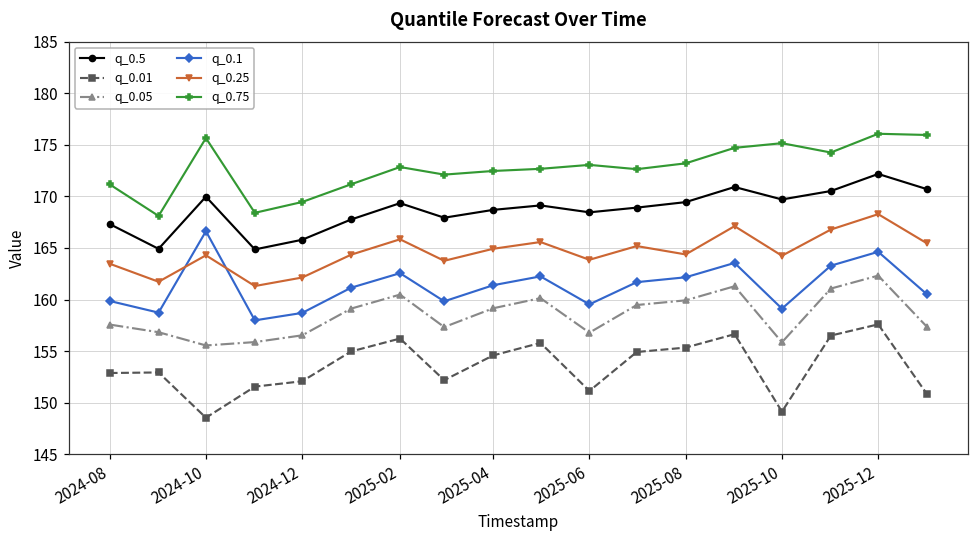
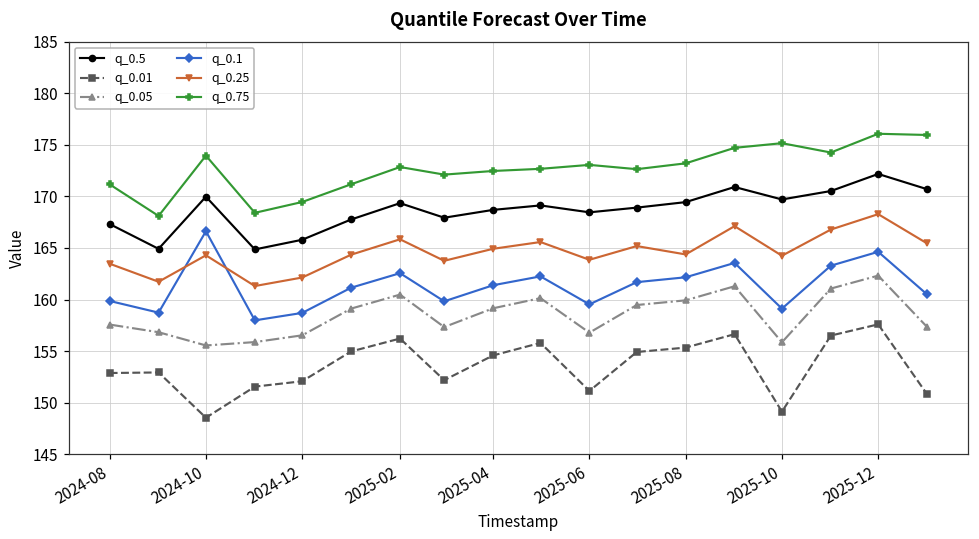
  {
    "q_0.5": {
      "2024-08": 167,
      "2024-10": 170,
      "2024-12": 166,
      "2025-02": 169,
      "2025-04": 169,
      "2025-06": 168,
      "2025-08": 169,
      "2025-10": 170,
      "2025-12": 172
    },
    "q_0.01": {
      "2024-08": 153,
      "2024-10": 149,
      "2024-12": 152,
      "2025-02": 156,
      "2025-04": 155,
      "2025-06": 151,
      "2025-08": 155,
      "2025-10": 149,
      "2025-12": 158
    },
    "q_0.05": {
      "2024-08": 158,
      "2024-10": 156,
      "2024-12": 157,
      "2025-02": 160,
      "2025-04": 159,
      "2025-06": 157,
      "2025-08": 160,
      "2025-10": 156,
      "2025-12": 162
    },
    "q_0.1": {
      "2024-08": 160,
      "2024-10": 167,
      "2024-12": 159,
      "2025-02": 163,
      "2025-04": 161,
      "2025-06": 160,
      "2025-08": 162,
      "2025-10": 159,
      "2025-12": 165
    },
    "q_0.25": {
      "2024-08": 163,
      "2024-10": 164,
      "2024-12": 162,
      "2025-02": 166,
      "2025-04": 165,
      "2025-06": 164,
      "2025-08": 164,
      "2025-10": 164,
      "2025-12": 168
    },
    "q_0.75": {
      "2024-08": 171,
-     "2024-10": 176,
+     "2024-10": 174,
      "2024-12": 169,
      "2025-02": 173,
      "2025-04": 172,
      "2025-06": 173,
      "2025-08": 173,
      "2025-10": 175,
      "2025-12": 176
    }
  }
